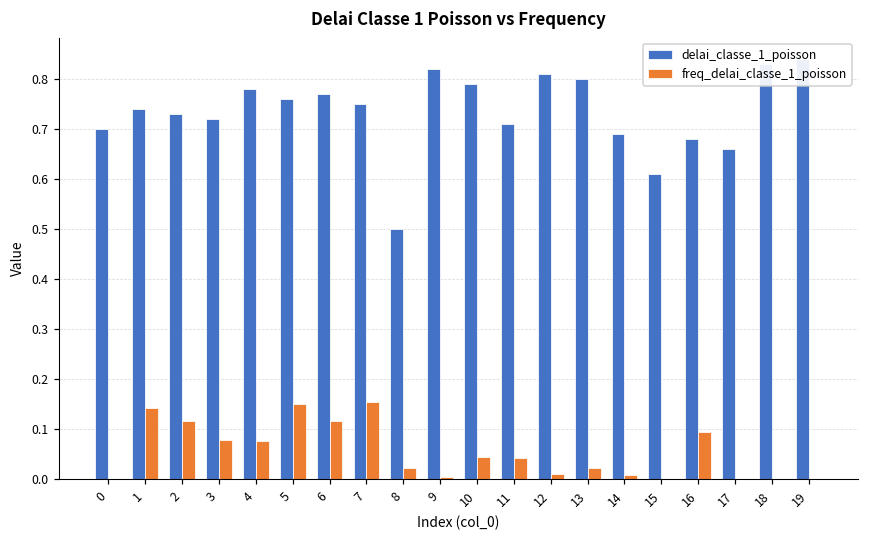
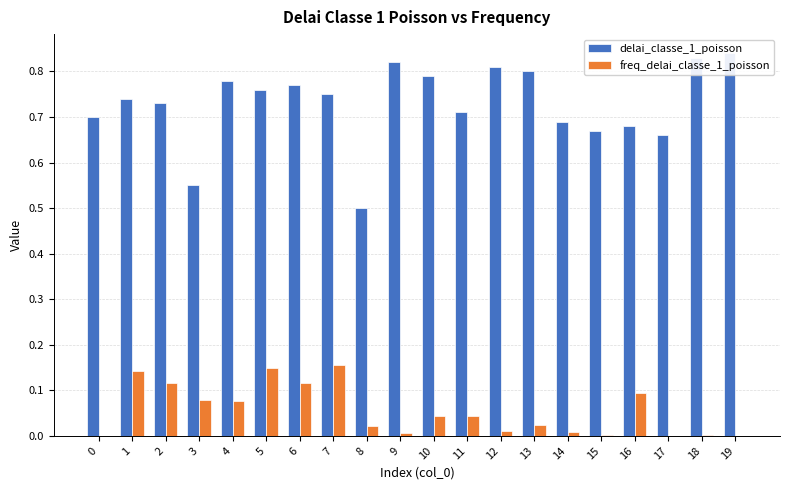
  {
    "delai_classe_1_poisson": {
      "0": 0.70,
      "1": 0.74,
      "2": 0.73,
-     "3": 0.72,
+     "3": 0.55,
      "4": 0.78,
      "5": 0.76,
      "6": 0.77,
      "7": 0.75,
      "8": 0.50,
      "9": 0.82,
      "10": 0.79,
      "11": 0.71,
      "12": 0.81,
      "13": 0.80,
      "14": 0.69,
-     "15": 0.61,
+     "15": 0.67,
      "16": 0.68,
      "17": 0.66
    },
    "freq_delai_classe_1_poisson": {
      "1": 0.14,
      "2": 0.12,
      "3": 0.08,
      "4": 0.08,
      "5": 0.15,
      "6": 0.12,
      "7": 0.16,
      "8": 0.02,
      "10": 0.04,
      "11": 0.04,
      "12": 0.01,
      "13": 0.02,
      "14": 0.01,
      "16": 0.09
    }
  }
